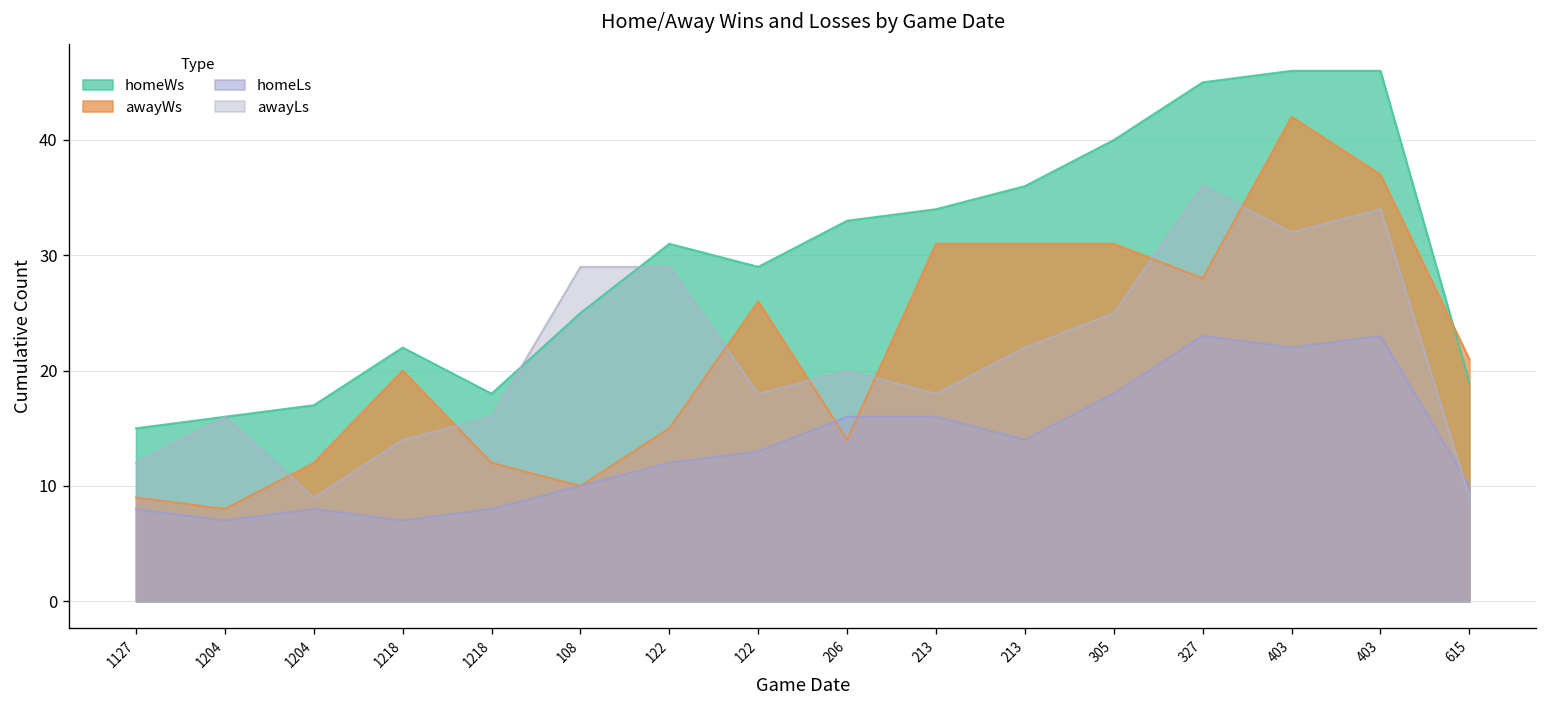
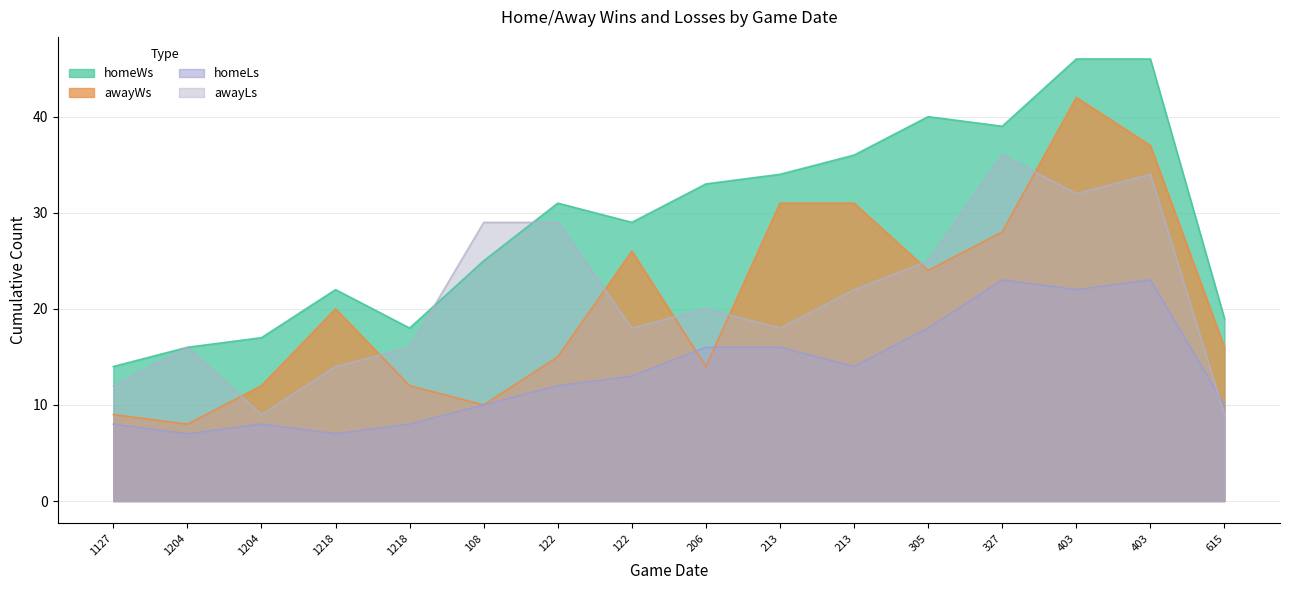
  {
    "homeWs": {
-     "1127": 15,
+     "1127": 14,
      "108": 25,
      "206": 33,
      "305": 40,
-     "327": 45,
+     "327": 39,
      "615": 19
    },
    "awayWs": {
      "1127": 9,
      "206": 14,
-     "305": 31,
+     "305": 24,
      "327": 28,
-     "615": 21
+     "615": 16
    }
  }
